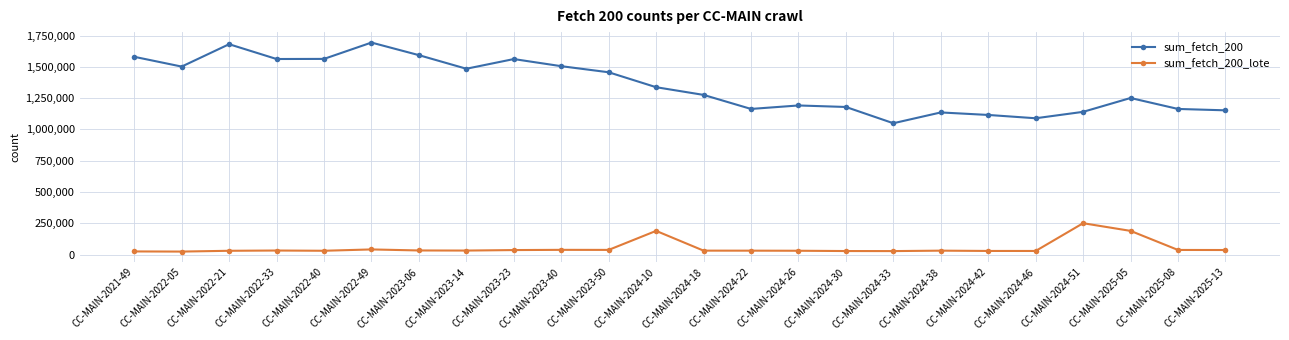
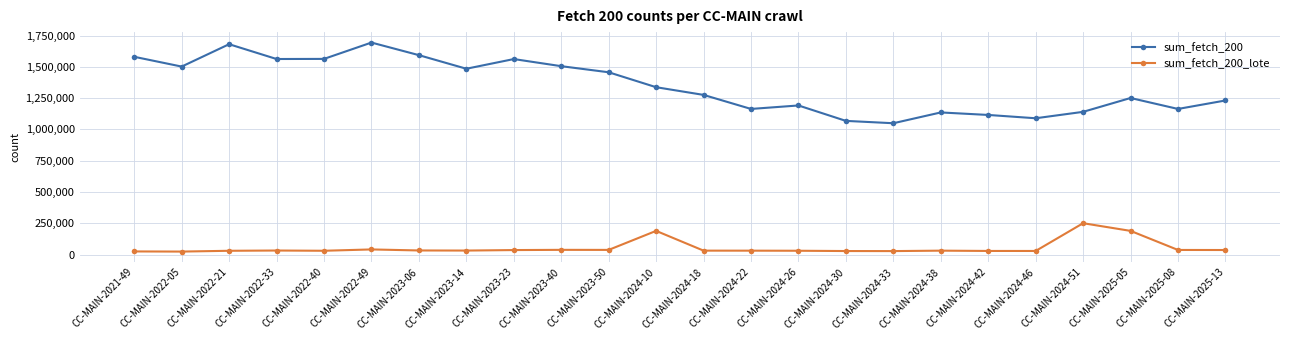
  {
    "sum_fetch_200": {
      "CC-MAIN-2021-49": "1,580,000",
      "CC-MAIN-2022-05": "1,500,000",
      "CC-MAIN-2022-21": "1,680,000",
      "CC-MAIN-2022-33": "1,560,000",
      "CC-MAIN-2022-40": "1,560,000",
      "CC-MAIN-2022-49": "1,690,000",
      "CC-MAIN-2023-06": "1,590,000",
      "CC-MAIN-2023-14": "1,480,000",
      "CC-MAIN-2023-23": "1,560,000",
      "CC-MAIN-2023-40": "1,510,000",
      "CC-MAIN-2023-50": "1,460,000",
      "CC-MAIN-2024-10": "1,340,000",
      "CC-MAIN-2024-18": "1,280,000",
      "CC-MAIN-2024-22": "1,160,000",
      "CC-MAIN-2024-26": "1,190,000",
-     "CC-MAIN-2024-30": "1,180,000",
+     "CC-MAIN-2024-30": "1,070,000",
      "CC-MAIN-2024-33": "1,050,000",
      "CC-MAIN-2024-38": "1,140,000",
      "CC-MAIN-2024-42": "1,120,000",
      "CC-MAIN-2024-46": "1,090,000",
      "CC-MAIN-2024-51": "1,140,000",
      "CC-MAIN-2025-05": "1,250,000",
      "CC-MAIN-2025-08": "1,160,000",
-     "CC-MAIN-2025-13": "1,150,000"
+     "CC-MAIN-2025-13": "1,230,000"
    },
    "sum_fetch_200_lote": {
      "CC-MAIN-2021-49": "30,000",
      "CC-MAIN-2022-05": "20,000",
      "CC-MAIN-2022-21": "30,000",
      "CC-MAIN-2022-33": "30,000",
      "CC-MAIN-2022-40": "30,000",
      "CC-MAIN-2022-49": "40,000",
      "CC-MAIN-2023-06": "30,000",
      "CC-MAIN-2023-14": "30,000",
      "CC-MAIN-2023-23": "40,000",
      "CC-MAIN-2023-40": "40,000",
      "CC-MAIN-2023-50": "40,000",
      "CC-MAIN-2024-10": "190,000",
      "CC-MAIN-2024-18": "30,000",
      "CC-MAIN-2024-22": "30,000",
      "CC-MAIN-2024-26": "30,000",
      "CC-MAIN-2024-30": "30,000",
      "CC-MAIN-2024-33": "30,000",
      "CC-MAIN-2024-38": "30,000",
      "CC-MAIN-2024-42": "30,000",
      "CC-MAIN-2024-46": "30,000",
      "CC-MAIN-2024-51": "250,000",
      "CC-MAIN-2025-05": "190,000",
      "CC-MAIN-2025-08": "40,000",
      "CC-MAIN-2025-13": "40,000"
    }
  }
